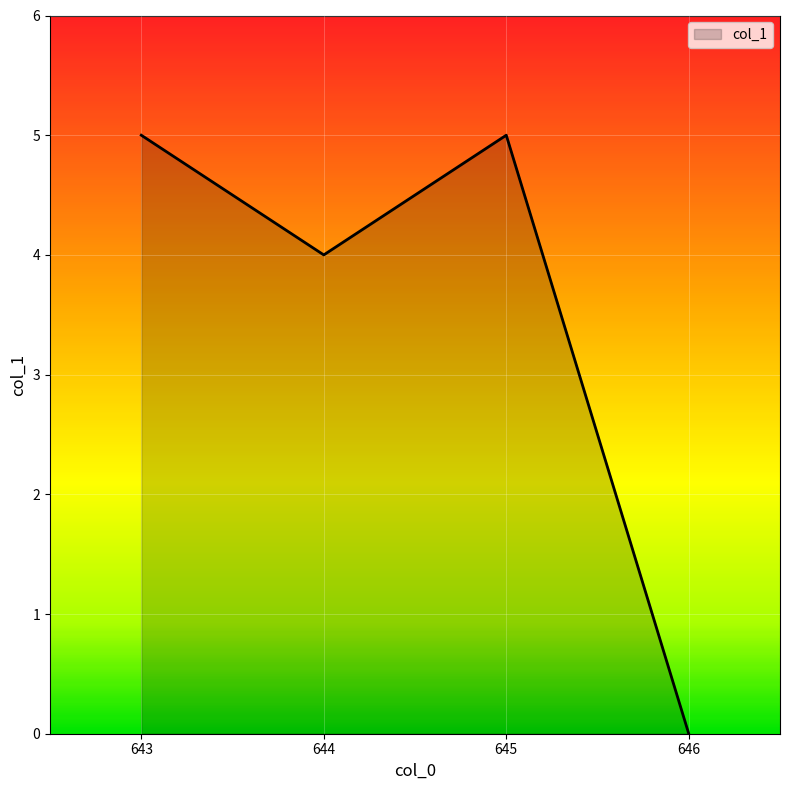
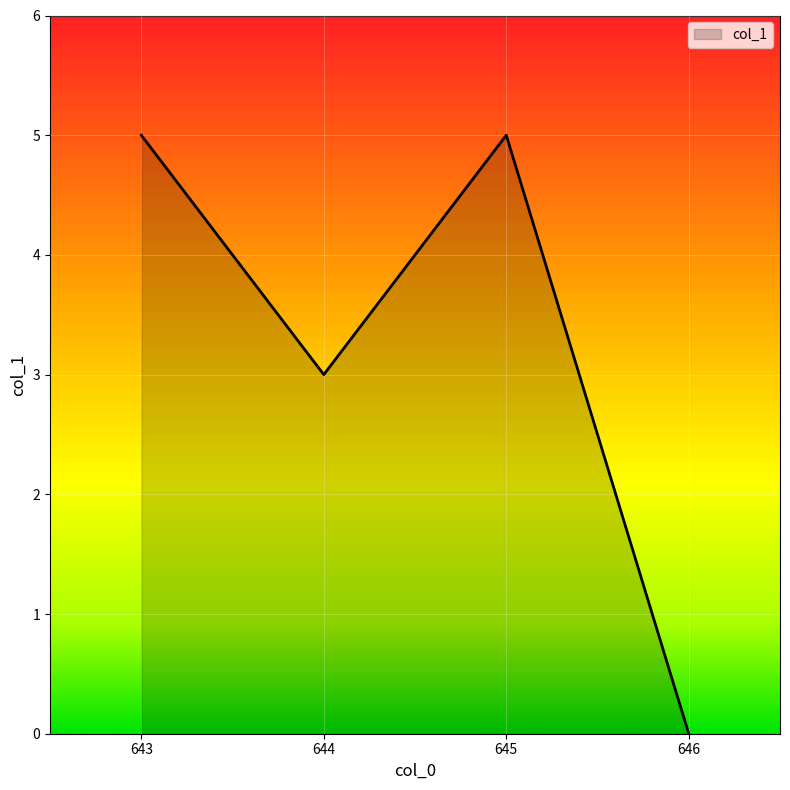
  {
    "643": 5,
-   "644": 4,
+   "644": 3,
    "645": 5,
    "646": 0
  }
